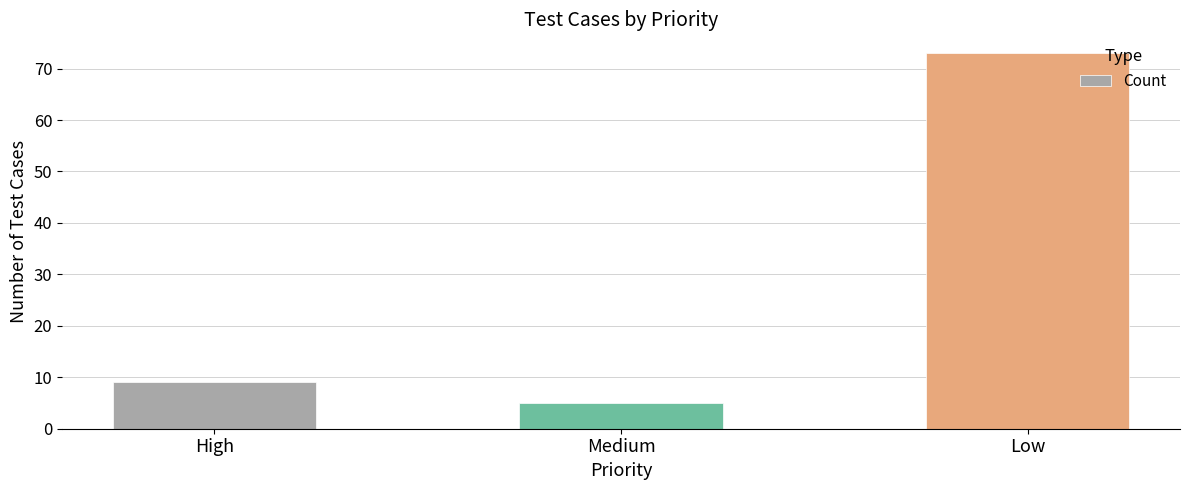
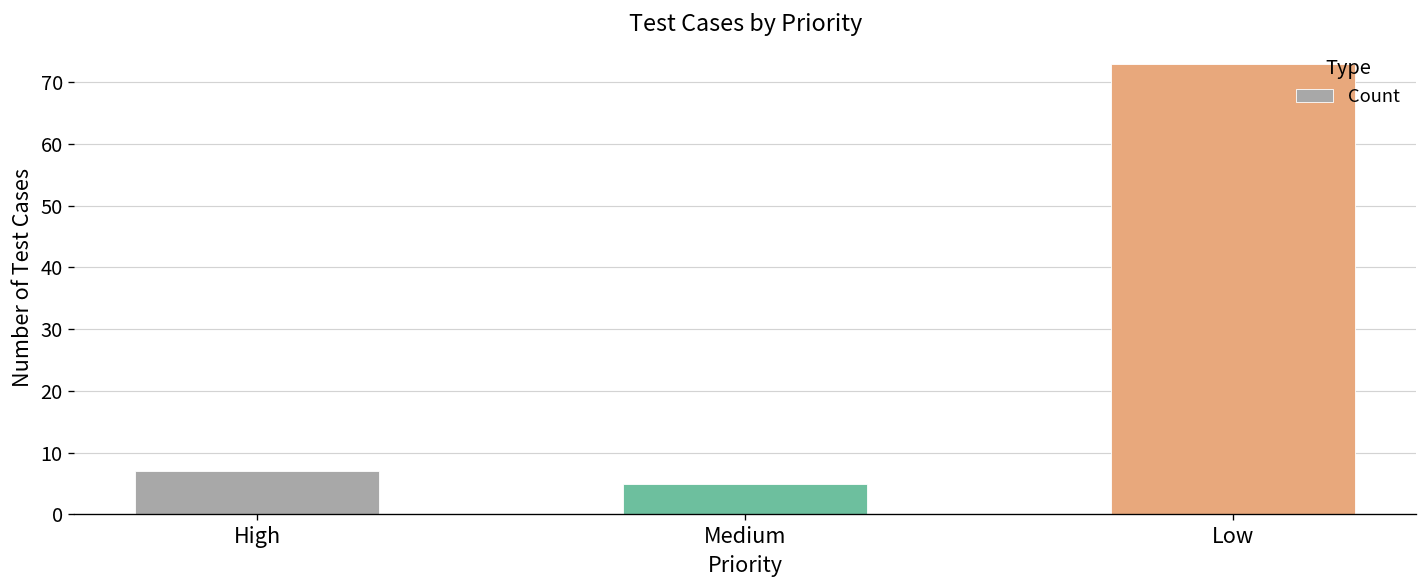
  {
-   "High": 9,
+   "High": 7,
    "Medium": 5,
    "Low": 73
  }
